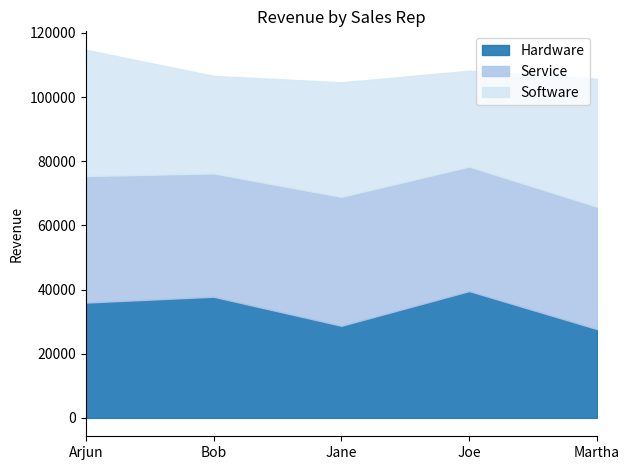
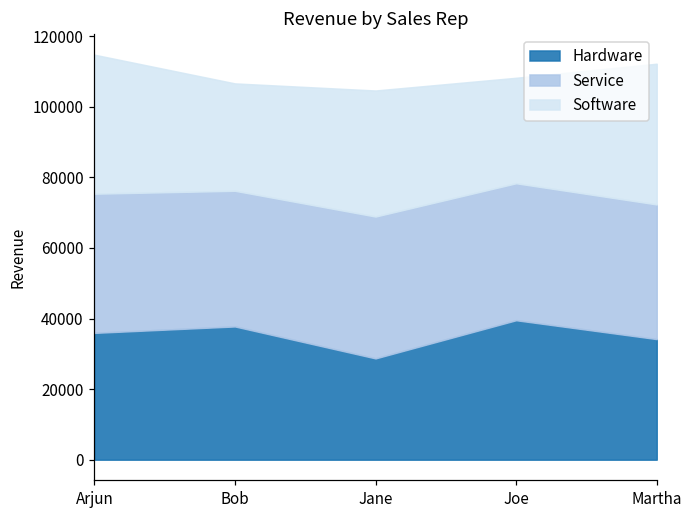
  {
    "Hardware": {
      "Arjun": 36000,
      "Bob": 38000,
      "Jane": 29000,
      "Joe": 40000,
-     "Martha": 28000
+     "Martha": 34000
    }
  }
